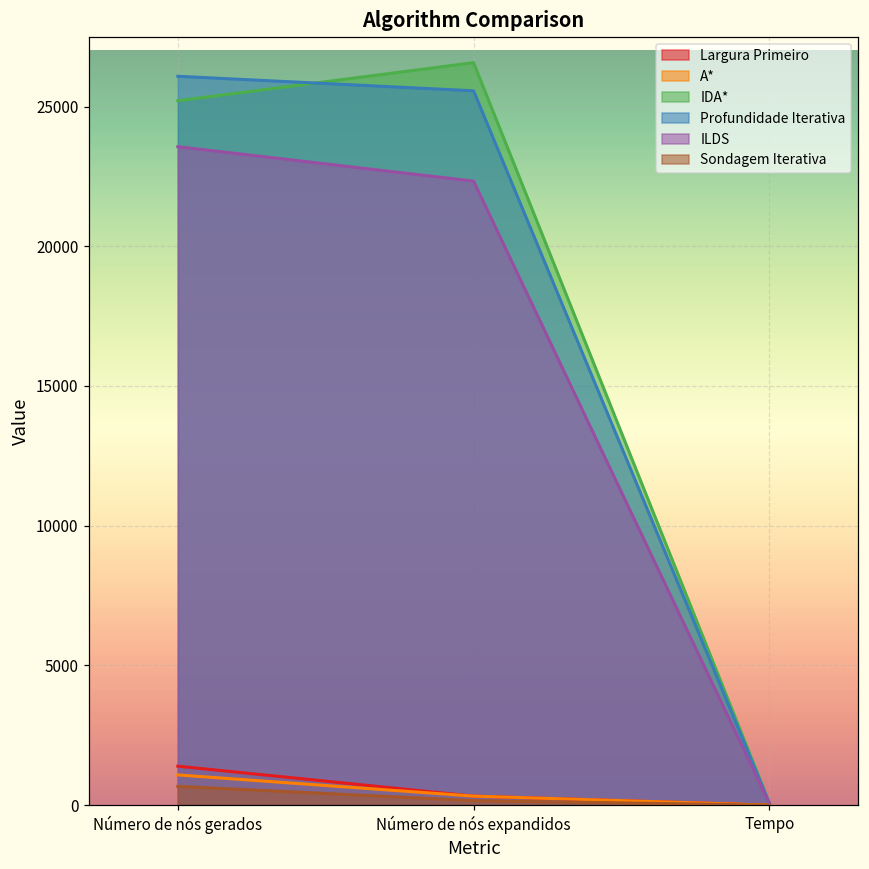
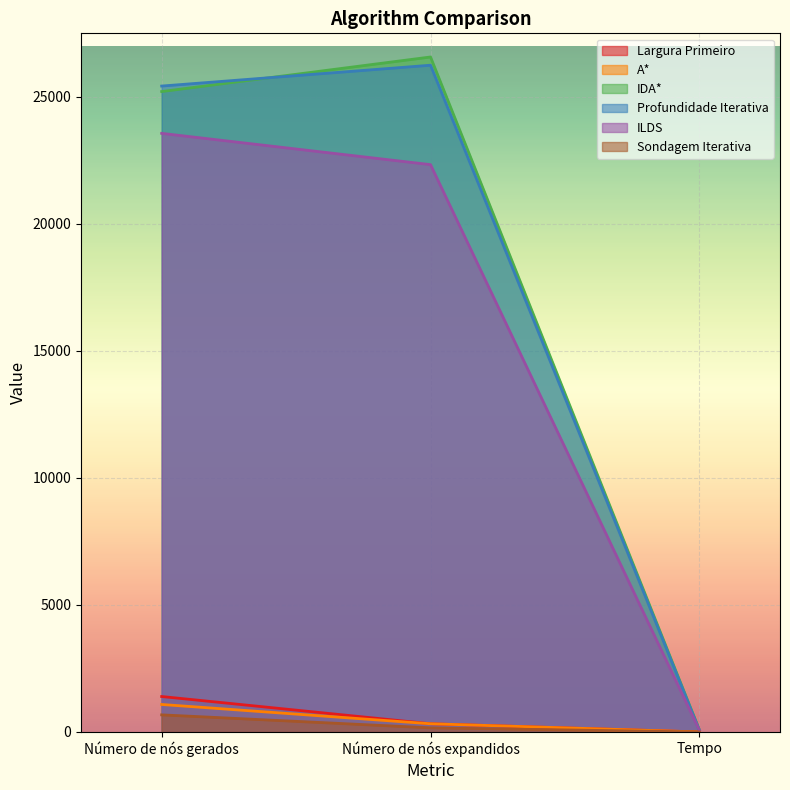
  {
    "Largura Primeiro": {
      "Número de nós gerados": 1400
    },
    "A*": {
      "Número de nós gerados": 1100
    },
    "IDA*": {
      "Número de nós gerados": 25200,
      "Número de nós expandidos": 26600
    },
    "Profundidade Iterativa": {
-     "Número de nós gerados": 26100,
-     "Número de nós expandidos": 25600
+     "Número de nós gerados": 25400,
+     "Número de nós expandidos": 26200
    },
    "ILDS": {
      "Número de nós gerados": 23600,
      "Número de nós expandidos": 22300
    },
    "Sondagem Iterativa": {
      "Número de nós gerados": 700,
      "Número de nós expandidos": 200
    }
  }
